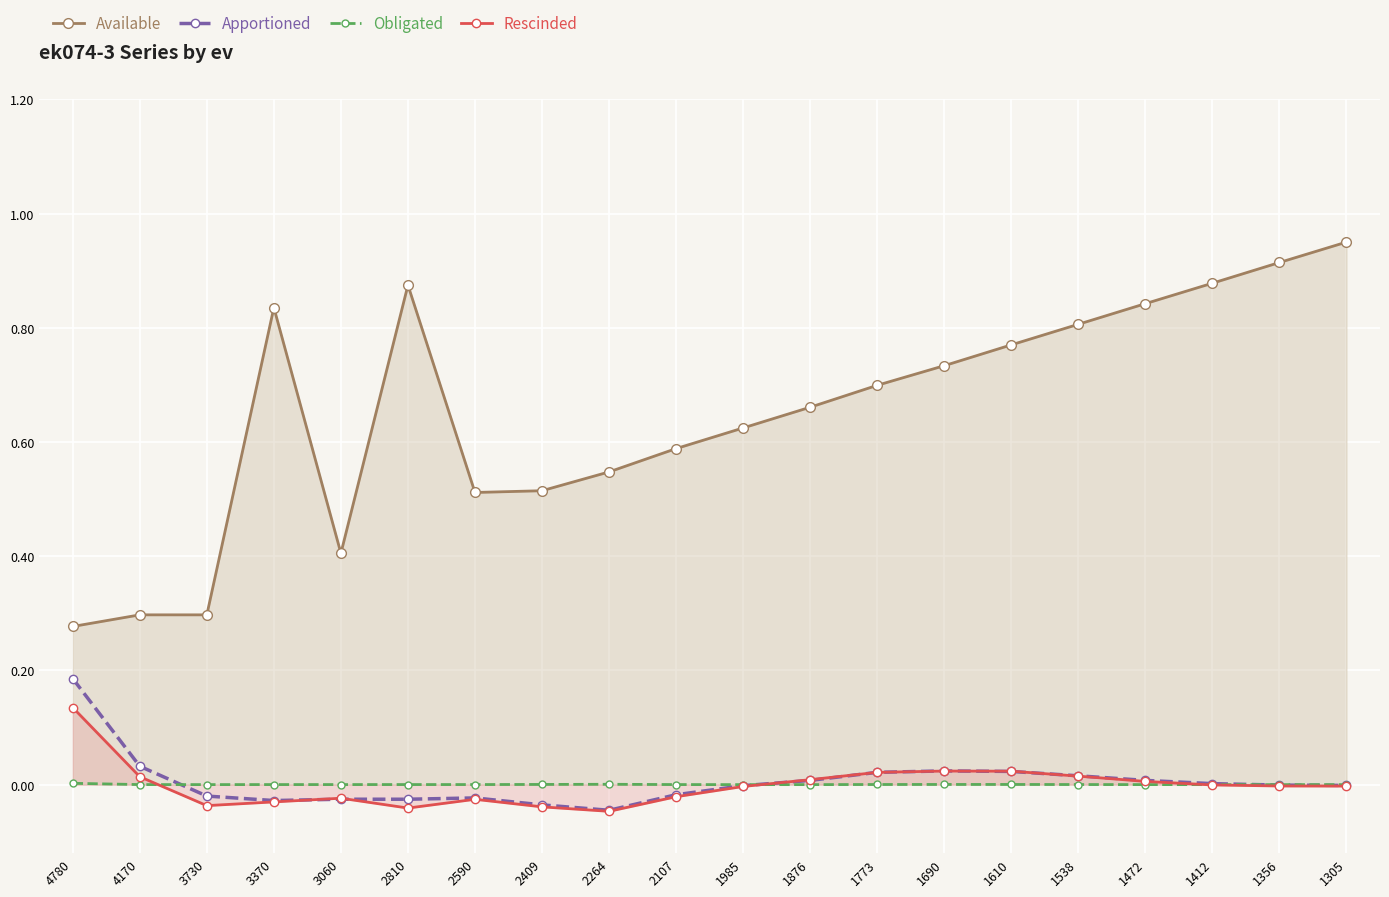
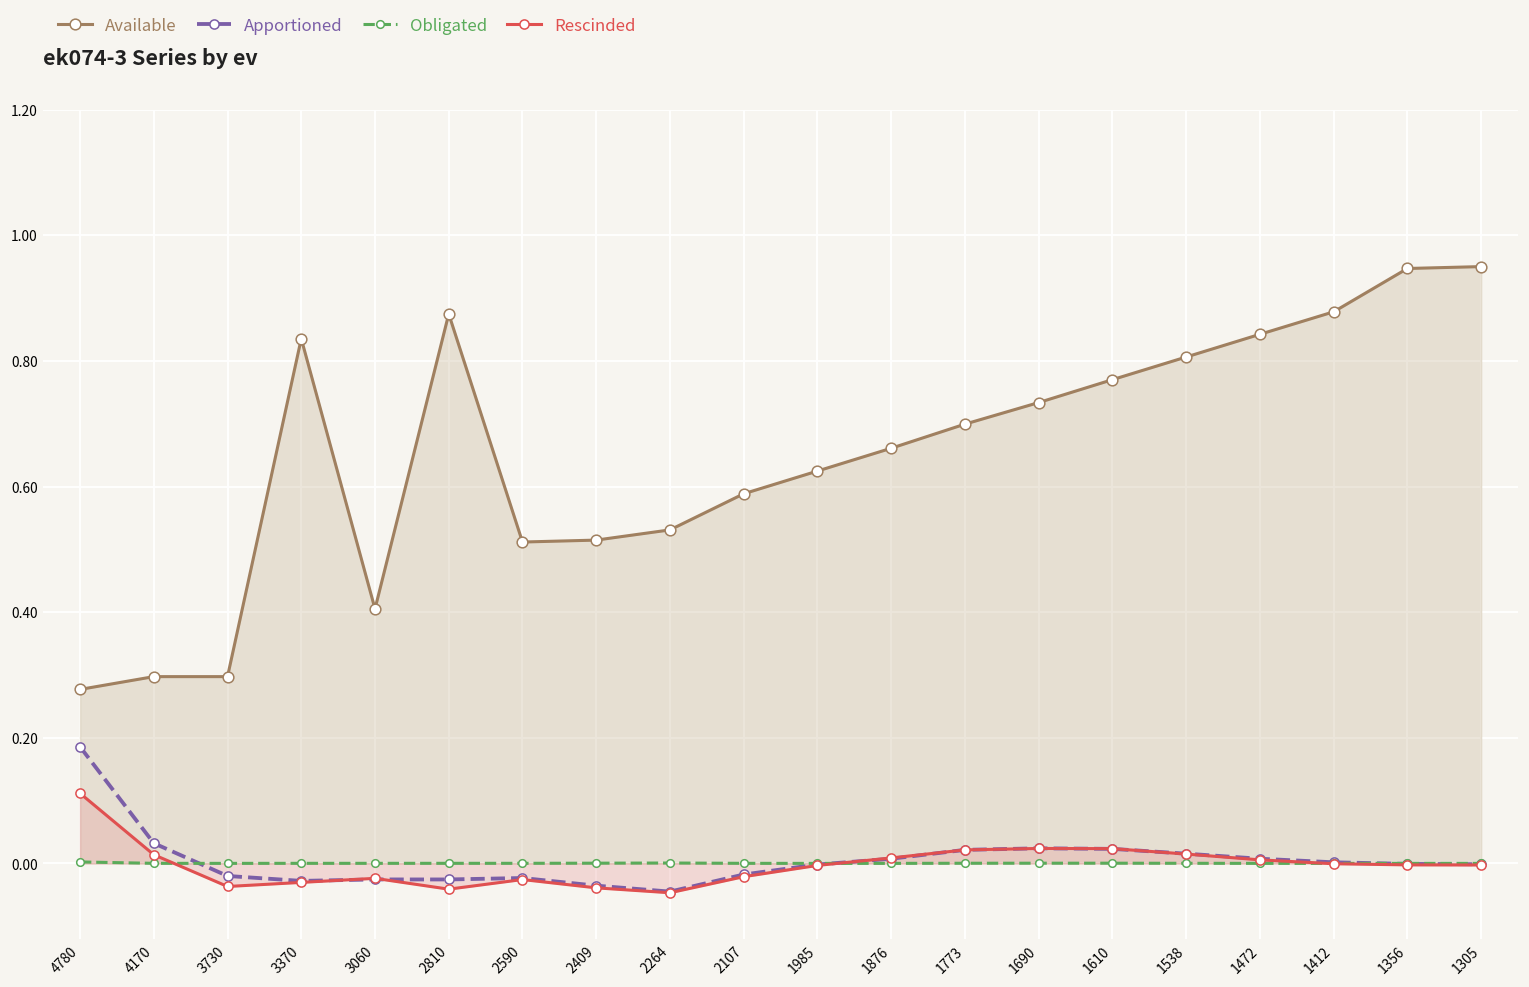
  {
    "Available": {
      "4780": 0.28,
      "4170": 0.30,
      "3730": 0.30,
      "3370": 0.84,
      "3060": 0.41,
      "2810": 0.87,
      "2590": 0.51,
      "2409": 0.51,
-     "2264": 0.55,
+     "2264": 0.53,
      "2107": 0.59,
      "1985": 0.62,
      "1876": 0.66,
      "1773": 0.70,
      "1690": 0.73,
      "1610": 0.77,
      "1538": 0.81,
      "1472": 0.84,
      "1412": 0.88,
-     "1356": 0.91,
+     "1356": 0.95,
      "1305": 0.95
    },
    "Apportioned": {
      "4780": 0.19,
      "4170": 0.03,
      "3730": -0.02,
      "2810": -0.03
    },
    "Obligated": {
      "4780": 0.00,
      "4170": 0.00,
      "1876": 0.00,
      "1773": 0.00,
      "1690": 0.00,
      "1610": 0.00,
      "1538": 0.00,
      "1472": 0.00
    },
    "Rescinded": {
-     "4780": 0.13,
+     "4780": 0.11,
      "3730": -0.04,
      "2810": -0.04
    }
  }
